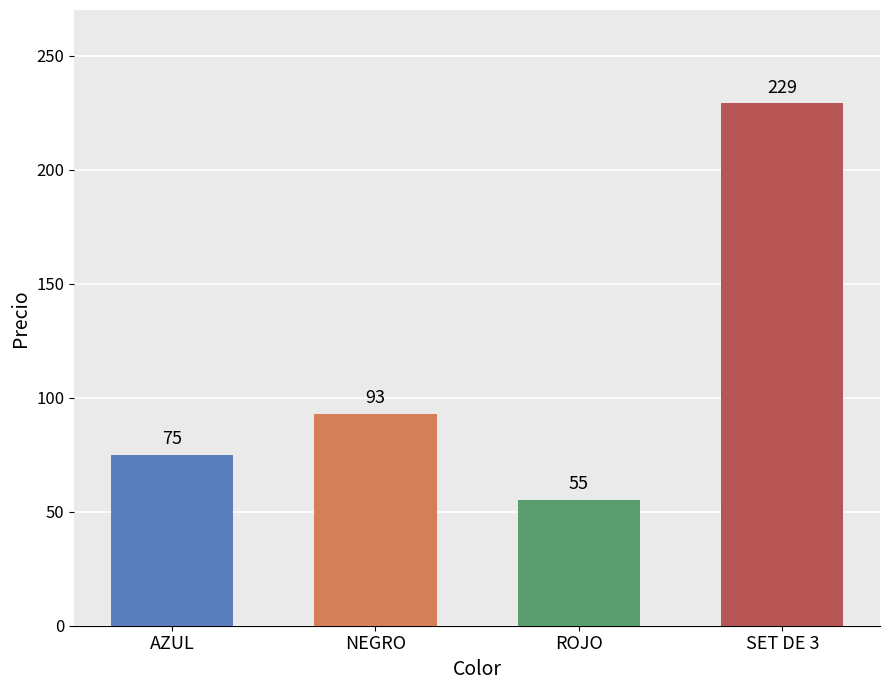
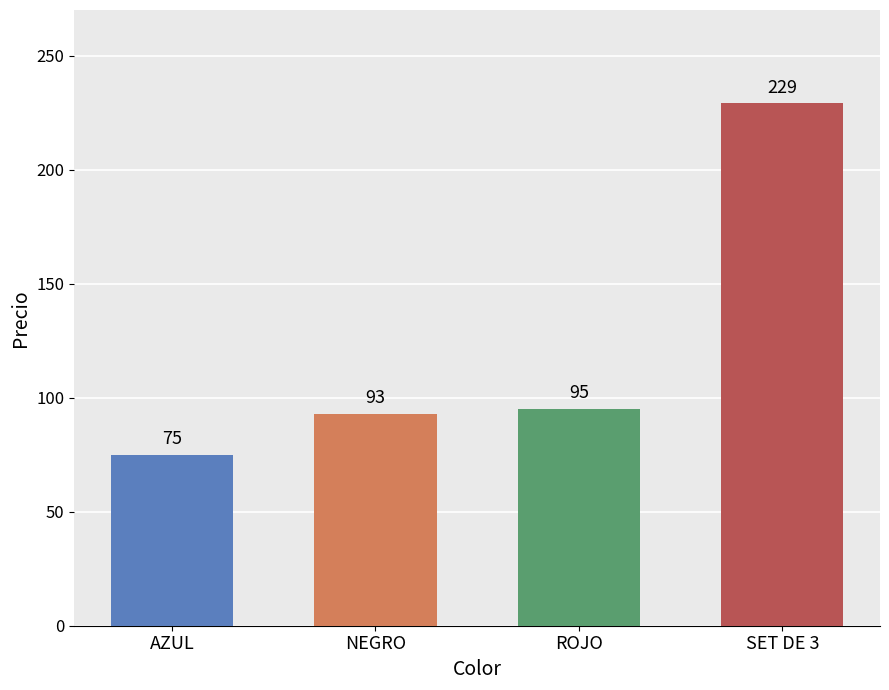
  {
    "AZUL": 75,
    "NEGRO": 93,
-   "ROJO": 55,
+   "ROJO": 95,
    "SET DE 3": 229
  }
